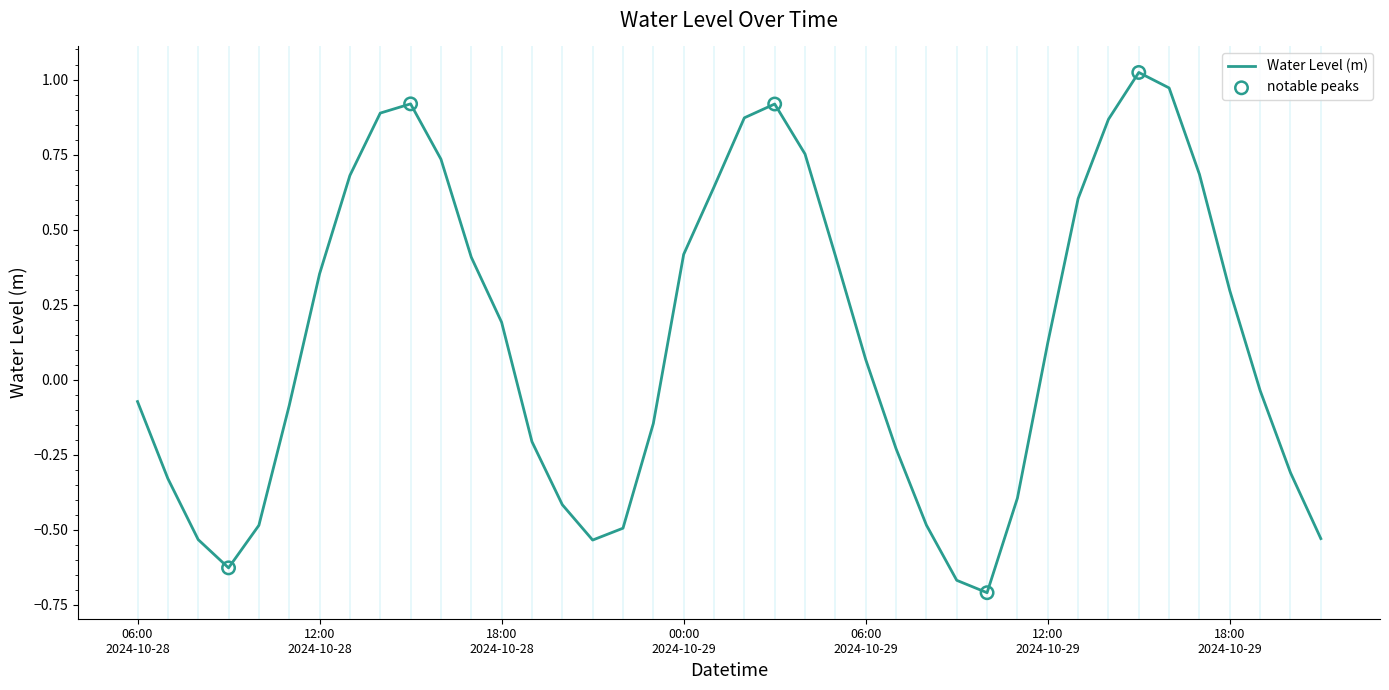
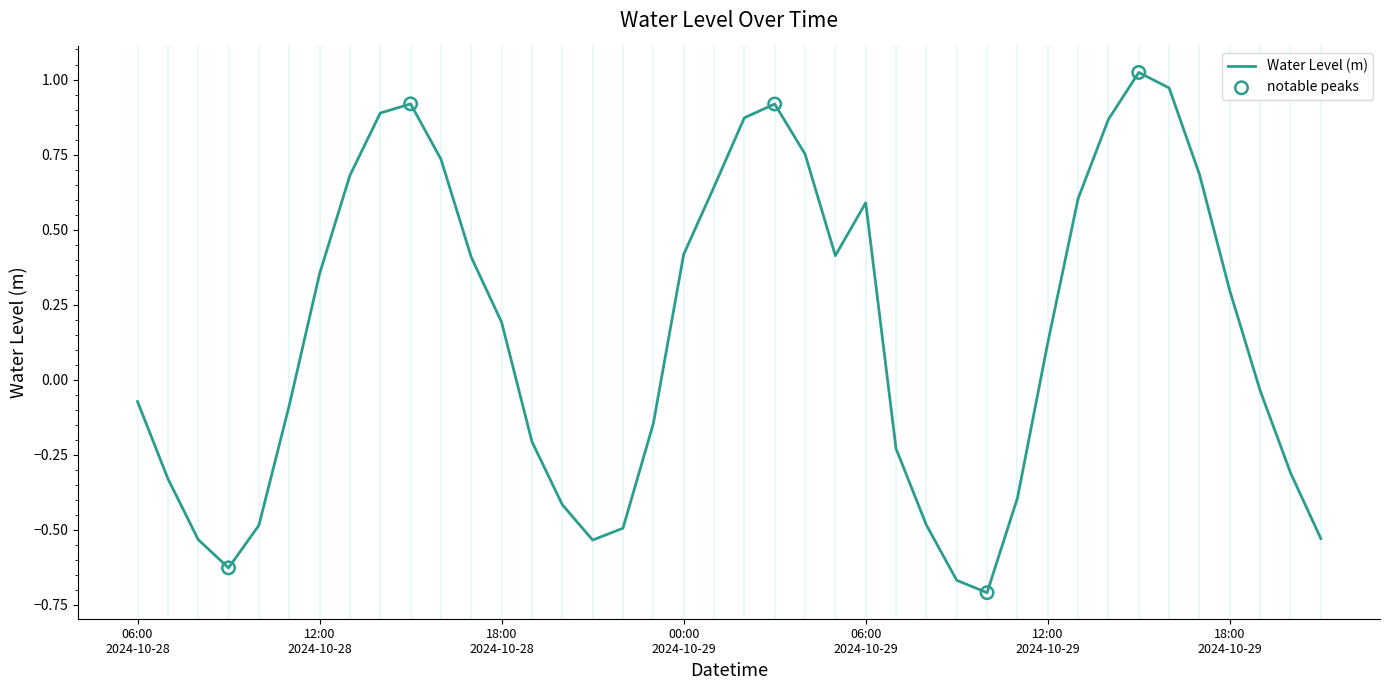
  {
    "Water Level (m)": {
      "06:00 2024-10-28": -0.07,
      "12:00 2024-10-28": 0.35,
      "18:00 2024-10-28": 0.19,
      "00:00 2024-10-29": 0.42,
-     "06:00 2024-10-29": 0.07,
+     "06:00 2024-10-29": 0.59,
      "12:00 2024-10-29": 0.12,
      "18:00 2024-10-29": 0.30
    }
  }
